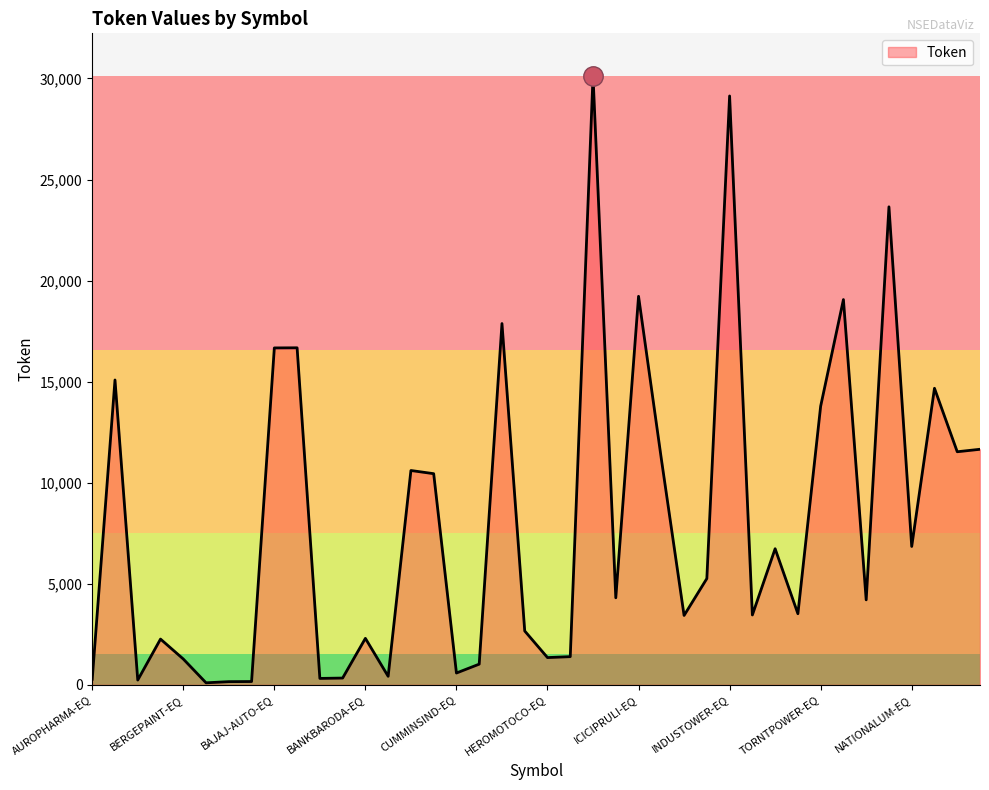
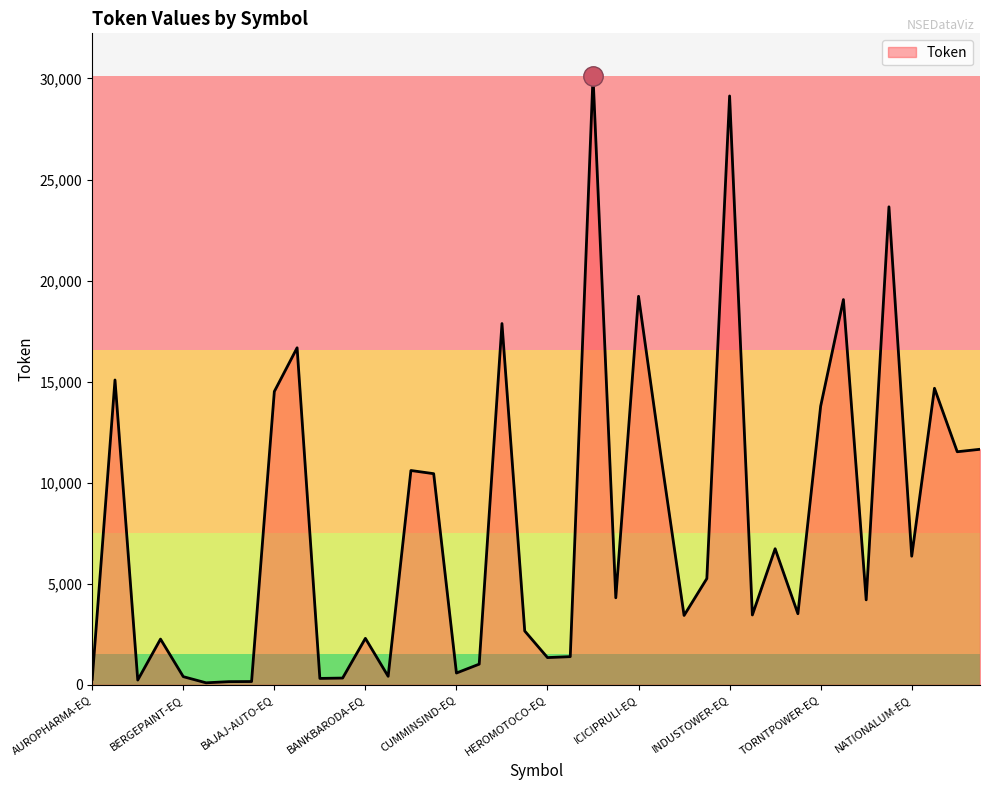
  {
    "Token": {
      "AUROPHARMA-EQ": "300",
-     "BERGEPAINT-EQ": "1,300",
-     "BAJAJ-AUTO-EQ": "16,700",
+     "BERGEPAINT-EQ": "400",
+     "BAJAJ-AUTO-EQ": "14,500",
      "BANKBARODA-EQ": "2,300",
      "CUMMINSIND-EQ": "600",
      "HEROMOTOCO-EQ": "1,300",
      "ICICIPRULI-EQ": "19,200",
      "INDUSTOWER-EQ": "29,100",
      "TORNTPOWER-EQ": "13,800",
-     "NATIONALUM-EQ": "6,800"
+     "NATIONALUM-EQ": "6,400"
    }
  }
